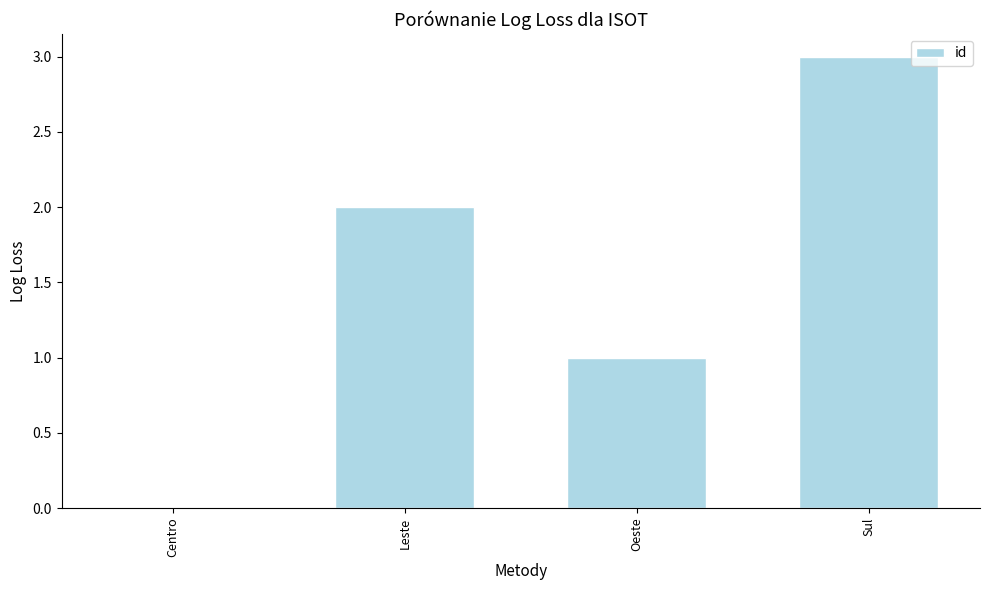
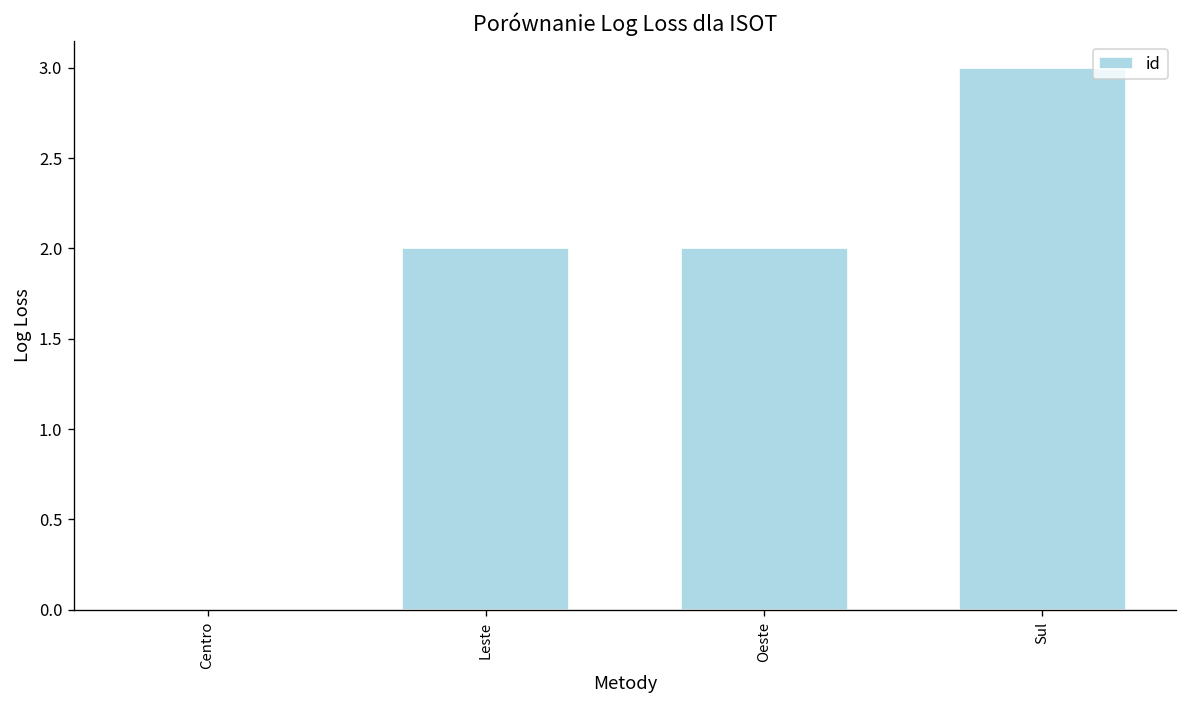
  {
    "Centro": 0,
    "Leste": 2,
-   "Oeste": 1,
+   "Oeste": 2,
    "Sul": 3
  }
